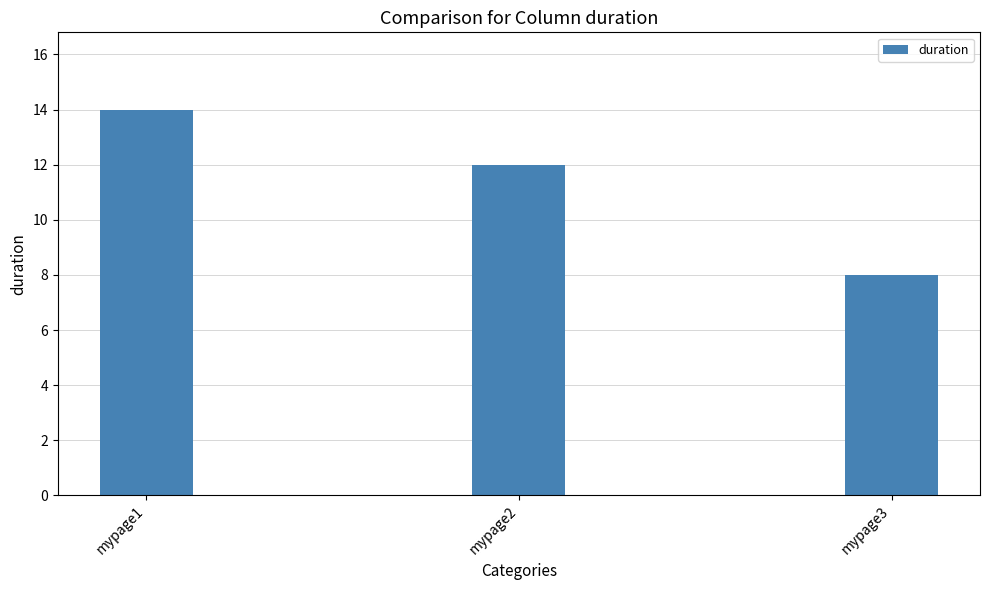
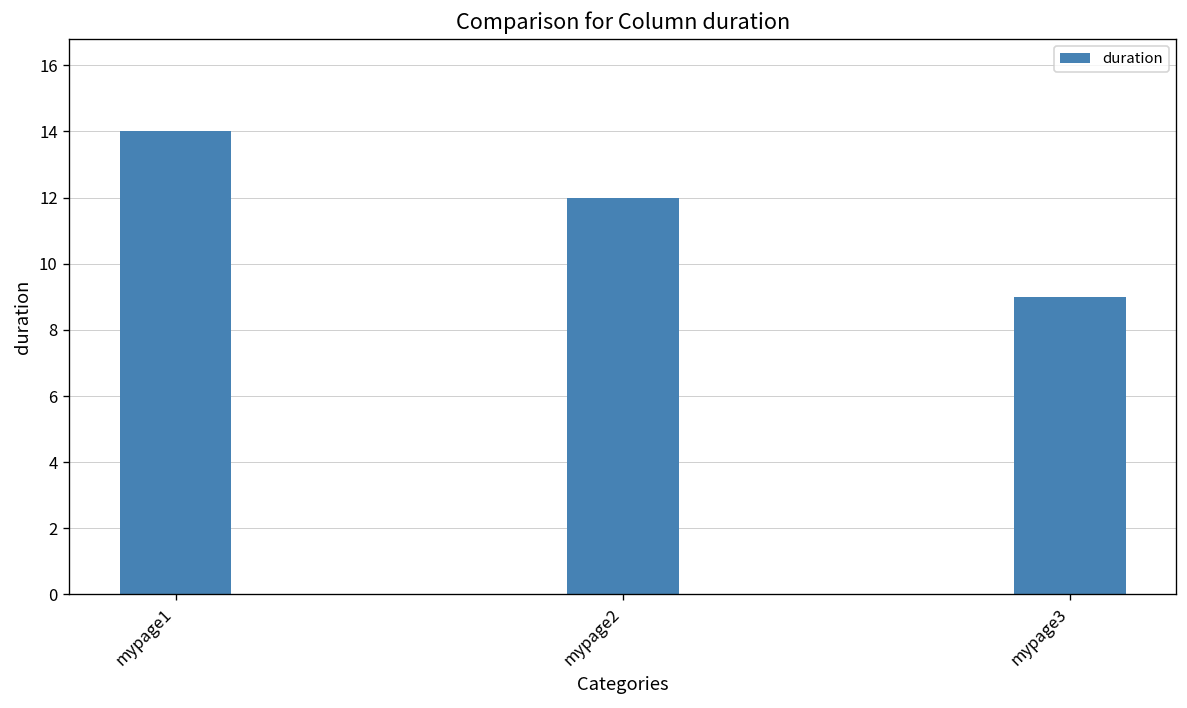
  {
    "mypage1": 14,
    "mypage2": 12,
-   "mypage3": 8
+   "mypage3": 9
  }
